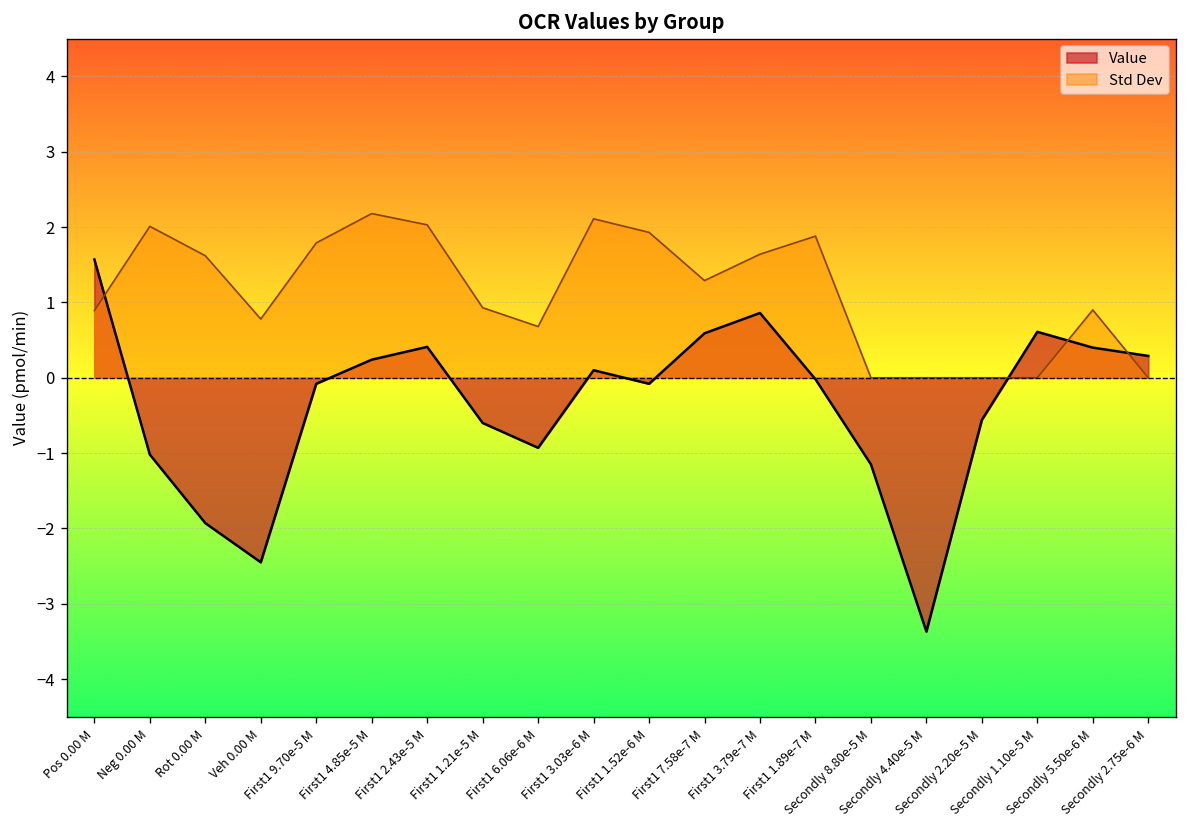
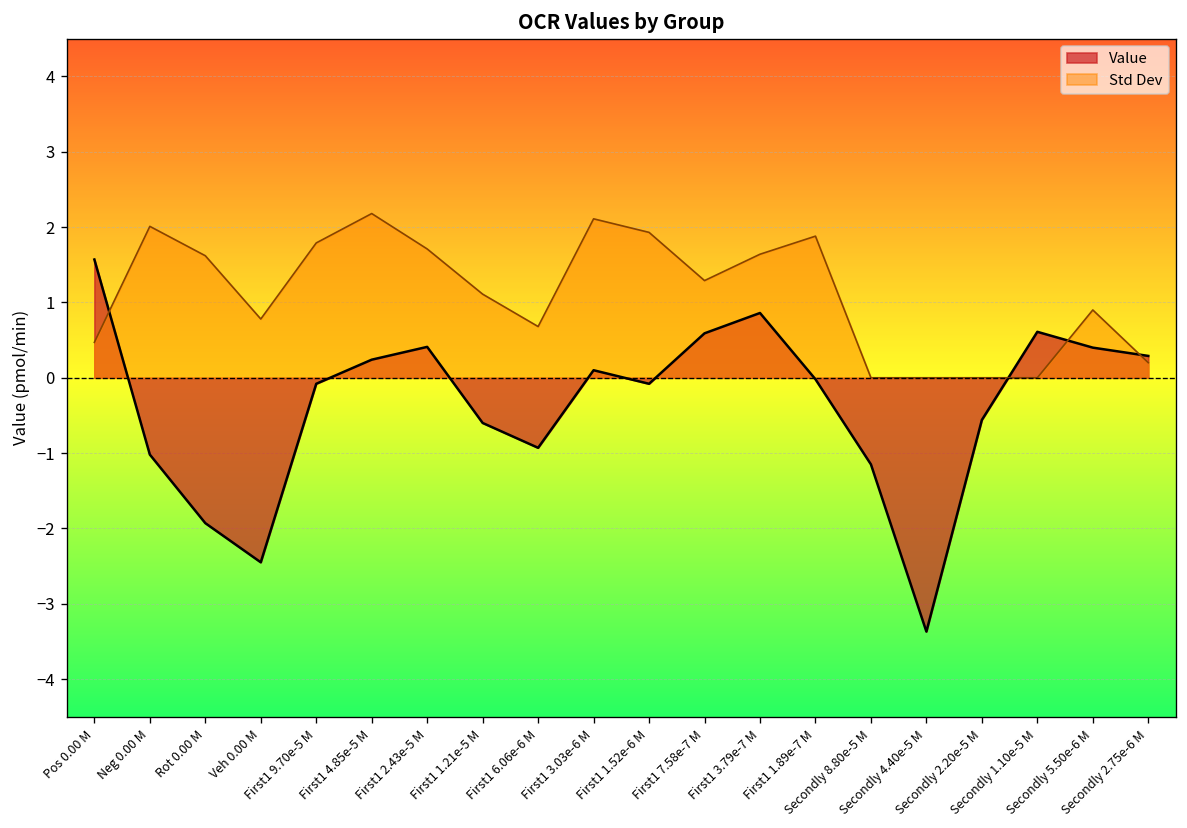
  {
    "Std Dev": {
-     "Pos 0.00 M": 0.9,
+     "Pos 0.00 M": 0.5,
      "Neg 0.00 M": 2.0,
      "Rot 0.00 M": 1.6,
      "Veh 0.00 M": 0.8,
      "First1 9.70e-5 M": 1.8,
      "First1 4.85e-5 M": 2.2,
-     "First1 2.43e-5 M": 2.0,
-     "First1 1.21e-5 M": 0.9,
+     "First1 2.43e-5 M": 1.7,
+     "First1 1.21e-5 M": 1.1,
      "First1 6.06e-6 M": 0.7,
      "First1 3.03e-6 M": 2.1,
      "First1 1.52e-6 M": 1.9,
      "First1 7.58e-7 M": 1.3,
      "First1 3.79e-7 M": 1.6,
      "First1 1.89e-7 M": 1.9,
      "Secondly 1.10e-5 M": 0.0,
      "Secondly 5.50e-6 M": 0.9,
-     "Secondly 2.75e-6 M": 0.0
+     "Secondly 2.75e-6 M": 0.2
    }
  }
